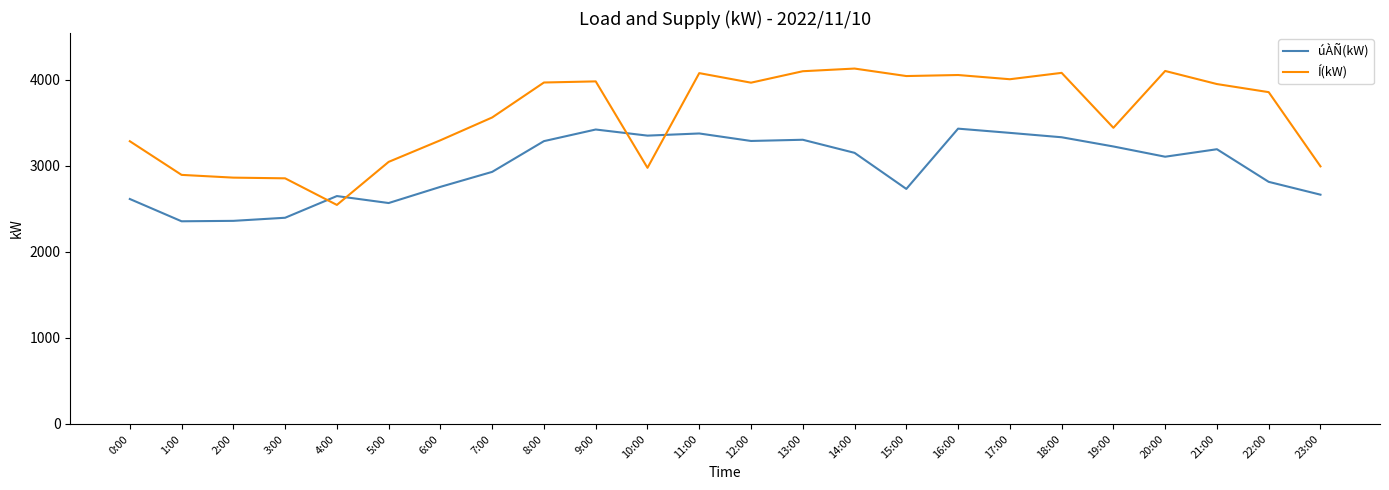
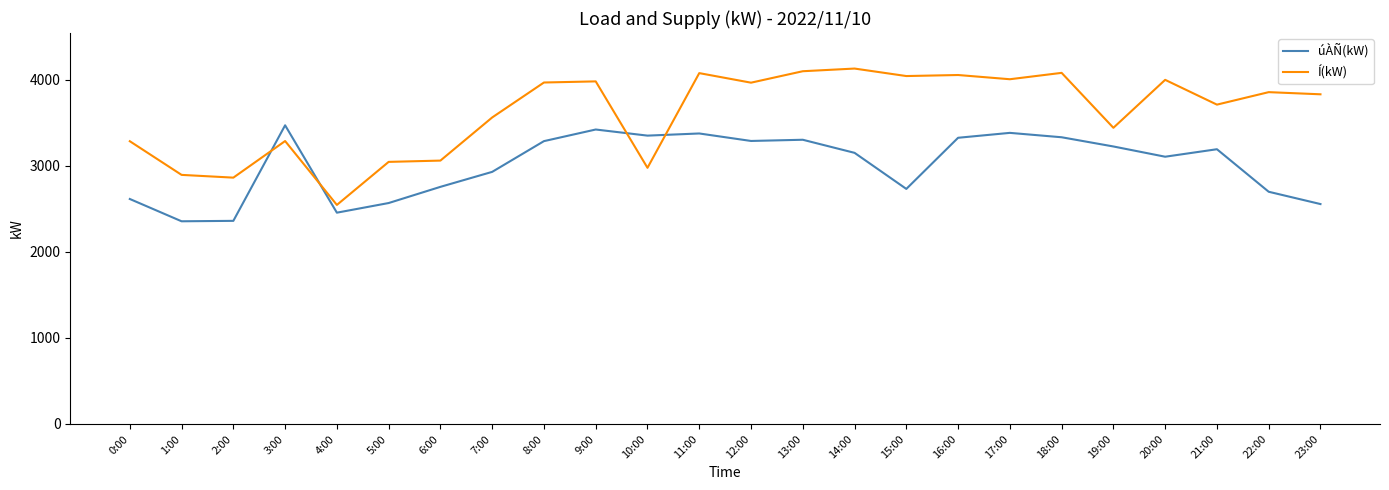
  {
    "úÀÑ(kW)": {
      "0:00": 2600,
      "1:00": 2400,
      "2:00": 2400,
-     "3:00": 2400,
-     "4:00": 2600,
+     "3:00": 3500,
+     "4:00": 2500,
      "5:00": 2600,
      "6:00": 2800,
      "7:00": 2900,
      "8:00": 3300,
      "9:00": 3400,
      "10:00": 3300,
      "11:00": 3400,
      "12:00": 3300,
      "13:00": 3300,
      "14:00": 3100,
      "15:00": 2700,
-     "16:00": 3400,
+     "16:00": 3300,
      "17:00": 3400,
      "18:00": 3300,
      "19:00": 3200,
      "20:00": 3100,
      "21:00": 3200,
-     "22:00": 2800,
-     "23:00": 2700
+     "22:00": 2700,
+     "23:00": 2600
    },
    "Í(kW)": {
      "0:00": 3300,
      "1:00": 2900,
      "2:00": 2900,
-     "3:00": 2900,
+     "3:00": 3300,
      "4:00": 2500,
      "5:00": 3000,
-     "6:00": 3300,
+     "6:00": 3100,
      "7:00": 3600,
      "8:00": 4000,
      "9:00": 4000,
      "10:00": 3000,
      "11:00": 4100,
      "12:00": 4000,
      "13:00": 4100,
      "14:00": 4100,
      "15:00": 4000,
      "16:00": 4100,
      "17:00": 4000,
      "18:00": 4100,
      "19:00": 3400,
-     "20:00": 4100,
-     "21:00": 3900,
+     "20:00": 4000,
+     "21:00": 3700,
      "22:00": 3900,
-     "23:00": 3000
+     "23:00": 3800
    }
  }
